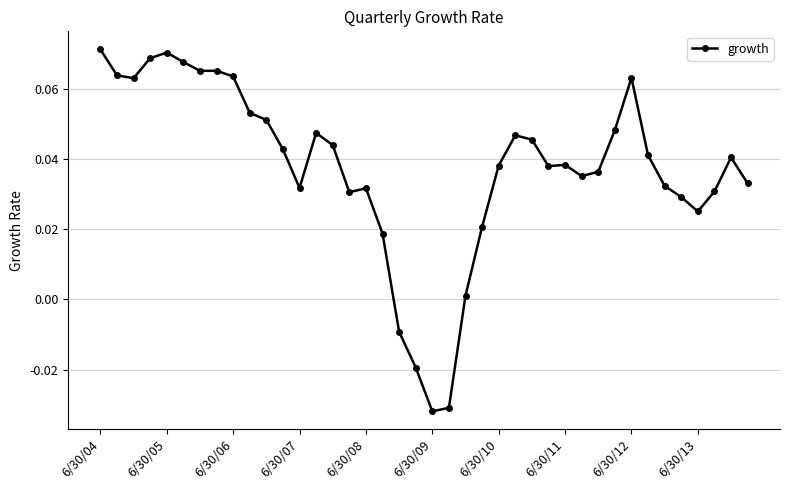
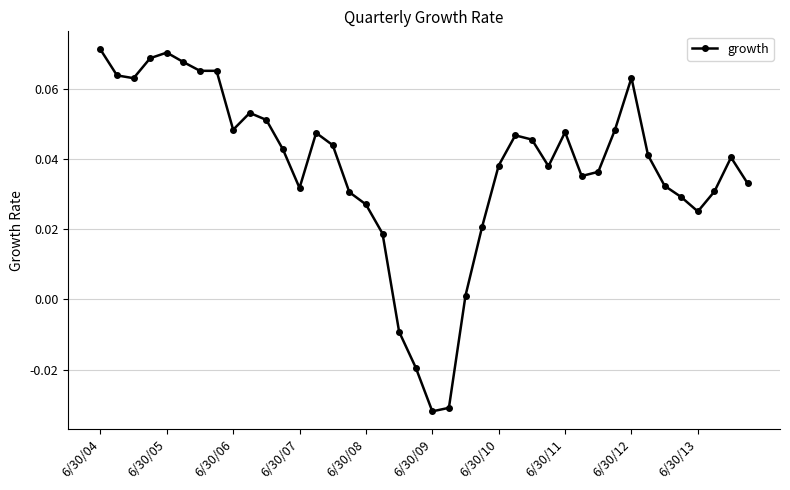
  {
    "6/30/04": 0.071,
    "6/30/05": 0.070,
-   "6/30/06": 0.064,
+   "6/30/06": 0.048,
    "6/30/07": 0.032,
-   "6/30/08": 0.032,
+   "6/30/08": 0.027,
    "6/30/09": -0.032,
    "6/30/10": 0.038,
-   "6/30/11": 0.038,
+   "6/30/11": 0.048,
    "6/30/12": 0.063,
    "6/30/13": 0.025
  }
